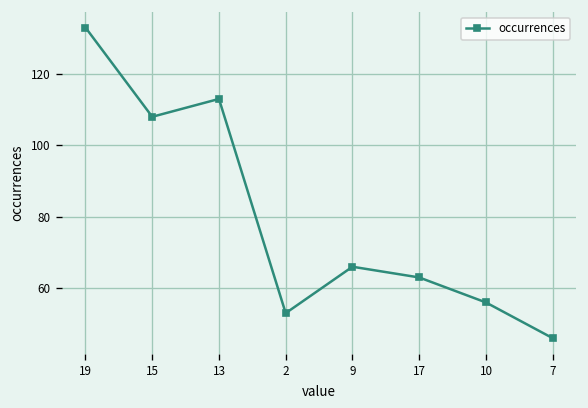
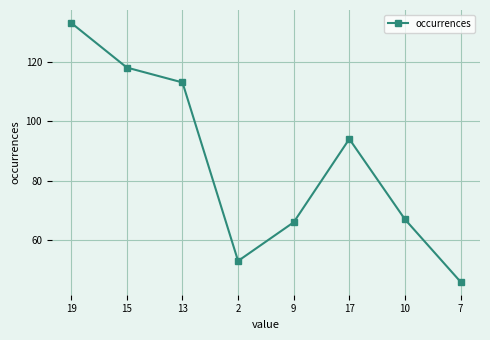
  {
    "19": 133,
-   "15": 108,
+   "15": 118,
    "13": 113,
    "2": 53,
    "9": 66,
-   "17": 63,
-   "10": 56,
+   "17": 94,
+   "10": 67,
    "7": 46
  }
